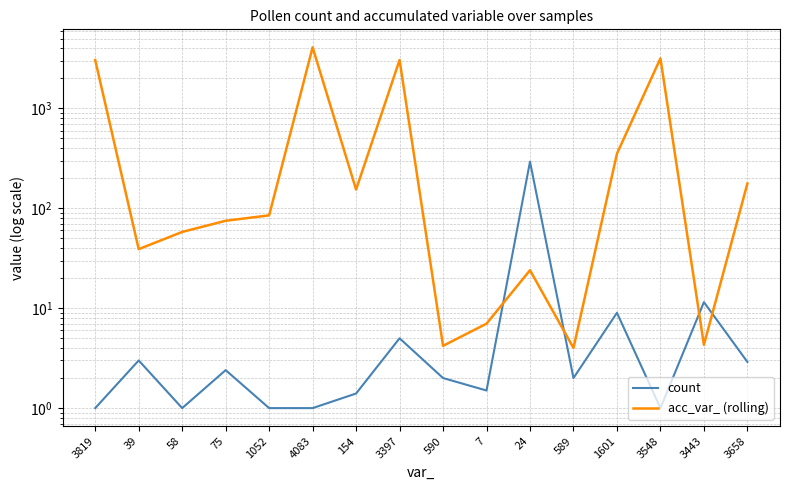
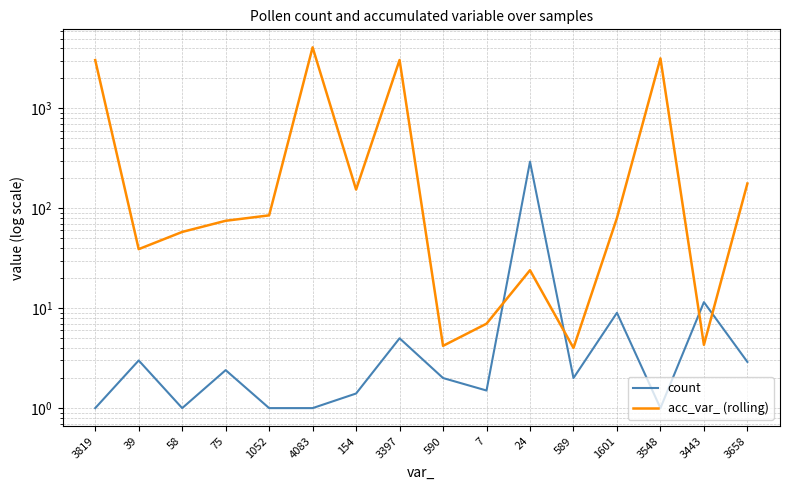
  {
    "count": {
      "3819": 1,
      "39": 3,
      "58": 1,
      "75": 2.4,
      "1052": 1,
      "4083": 1,
      "154": 1.4,
      "3397": 5,
      "590": 2,
      "7": 1.5,
      "24": 290,
      "589": 2,
      "1601": 9,
      "3443": 12,
      "3658": 3
    },
    "acc_var_ (rolling)": {
      "3819": 3000,
      "39": 39,
      "58": 60,
      "75": 80,
      "1052": 90,
      "4083": 4100,
      "154": 150,
      "3397": 3000,
      "590": 4,
      "7": 7,
      "24": 24,
      "589": 4,
-     "1601": 350,
+     "1601": 80,
      "3548": 3200,
      "3443": 4.3,
      "3658": 180
    }
  }
